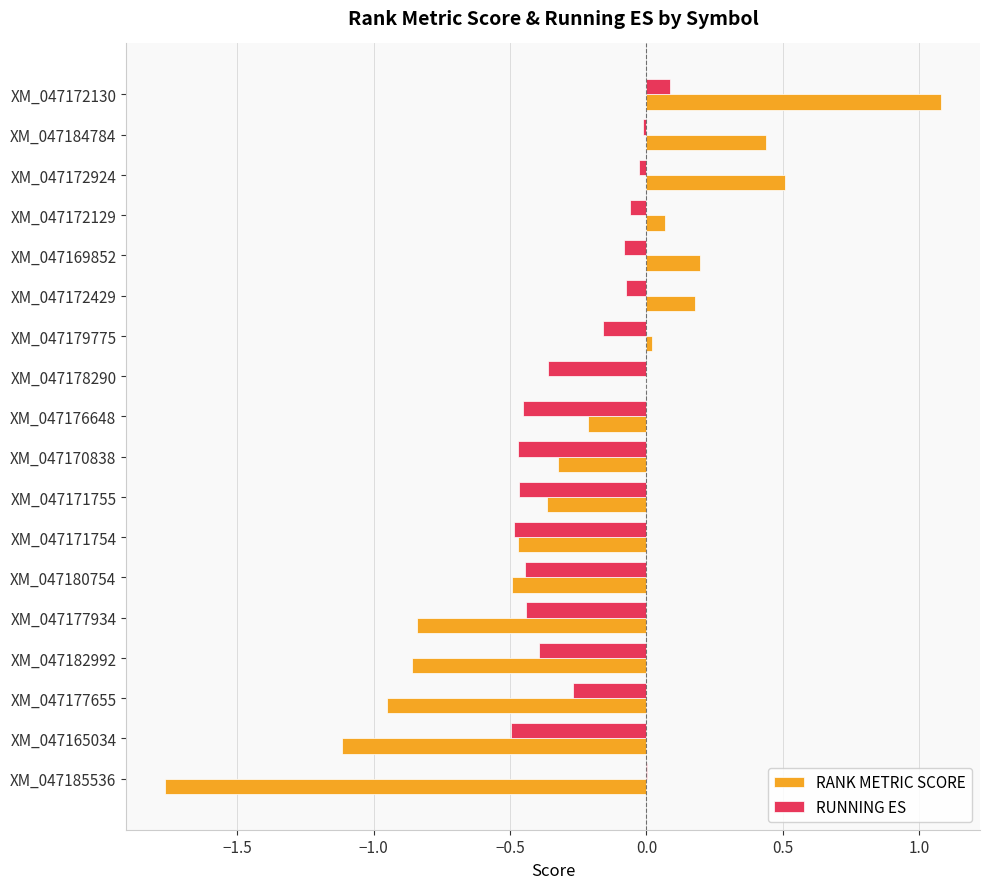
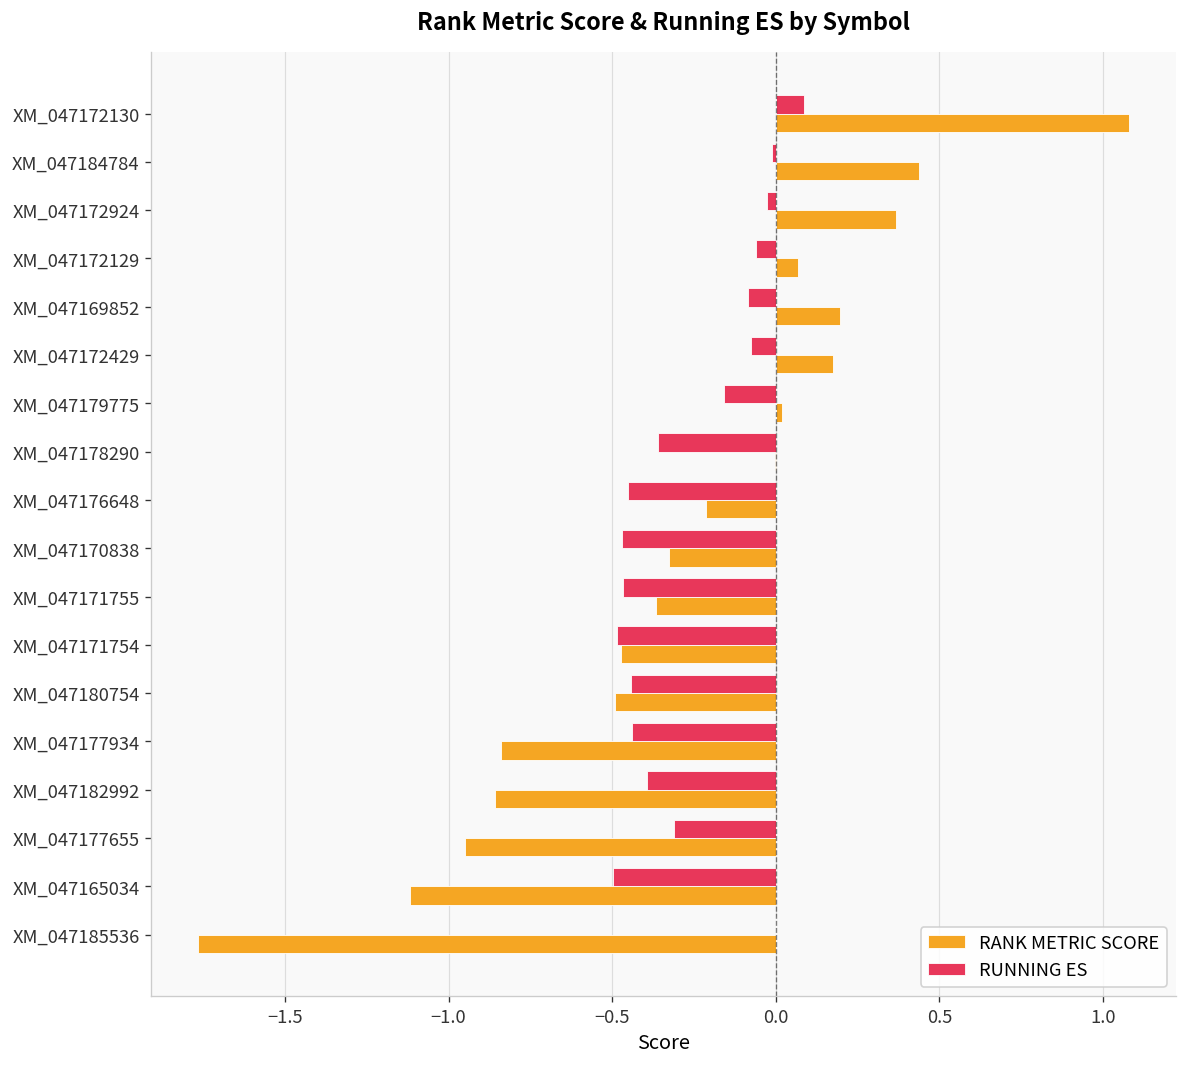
  {
    "RANK METRIC SCORE": {
      "XM_047172130": 1.08,
      "XM_047184784": 0.44,
-     "XM_047172924": 0.51,
+     "XM_047172924": 0.37,
      "XM_047172129": 0.07,
      "XM_047169852": 0.20,
      "XM_047172429": 0.18,
      "XM_047179775": 0.02,
      "XM_047176648": -0.21,
      "XM_047170838": -0.33,
      "XM_047171755": -0.37,
      "XM_047171754": -0.47,
      "XM_047180754": -0.49,
      "XM_047177934": -0.84,
      "XM_047182992": -0.86,
      "XM_047177655": -0.95,
      "XM_047165034": -1.12,
      "XM_047185536": -1.77
    },
    "RUNNING ES": {
      "XM_047172130": 0.09,
      "XM_047184784": -0.01,
      "XM_047172924": -0.03,
      "XM_047172129": -0.06,
      "XM_047169852": -0.08,
      "XM_047172429": -0.08,
      "XM_047179775": -0.16,
      "XM_047178290": -0.36,
      "XM_047176648": -0.45,
      "XM_047170838": -0.47,
      "XM_047171755": -0.47,
      "XM_047171754": -0.49,
      "XM_047180754": -0.44,
      "XM_047177934": -0.44,
      "XM_047182992": -0.39,
-     "XM_047177655": -0.27,
+     "XM_047177655": -0.31,
      "XM_047165034": -0.50
    }
  }
